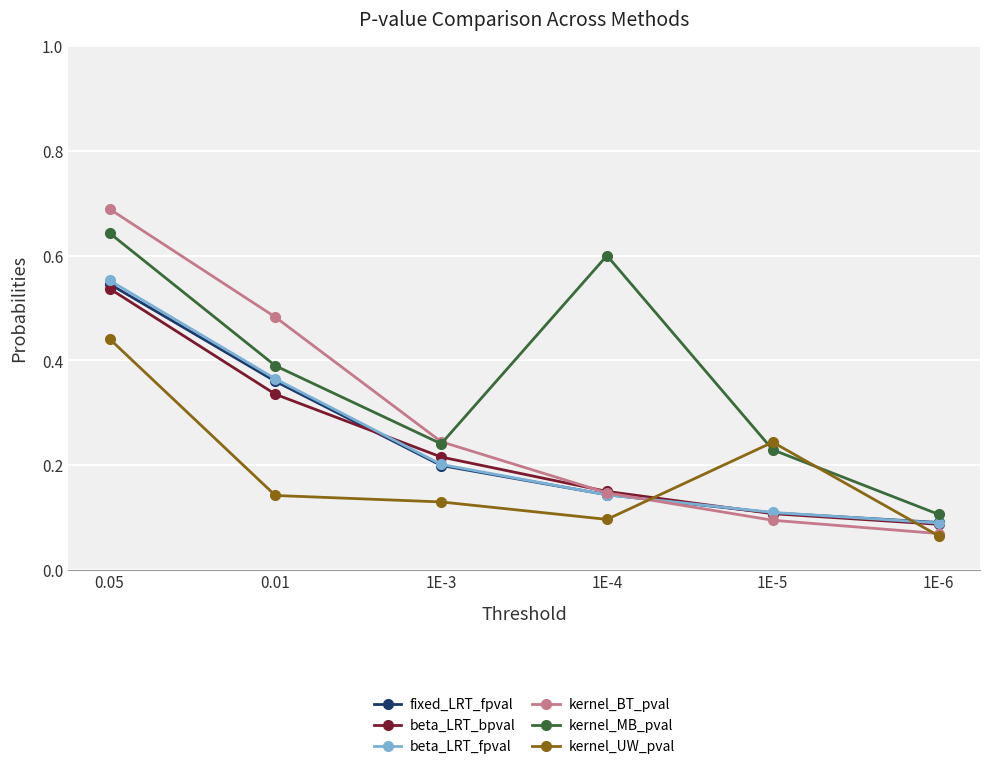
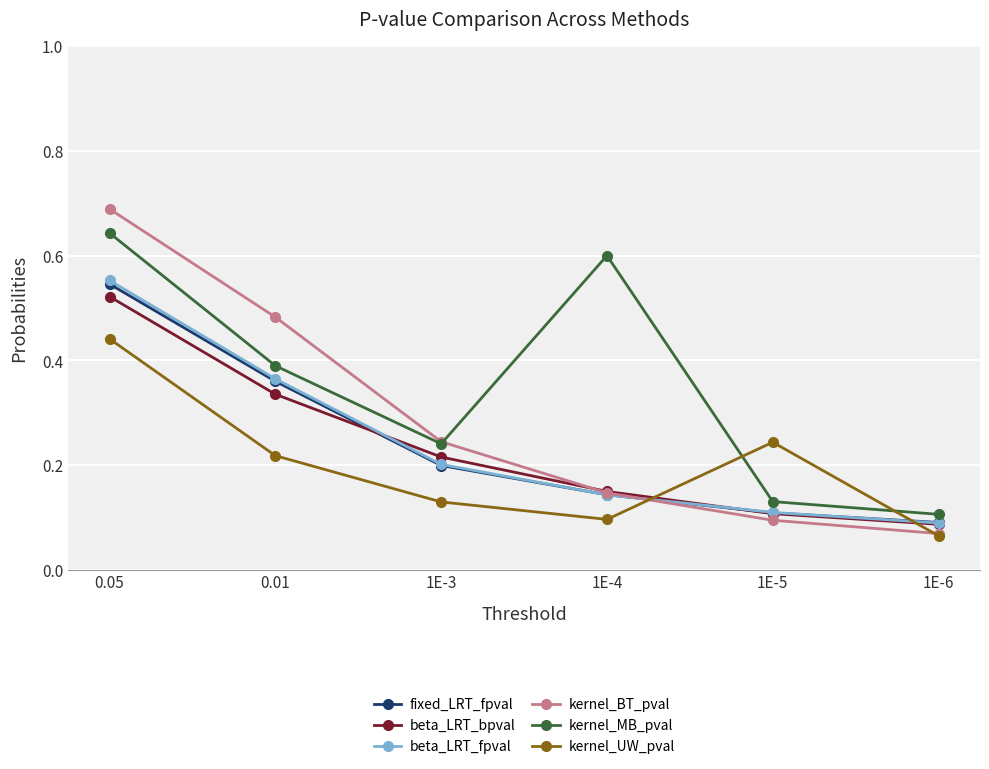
  {
    "fixed_LRT_fpval": {
      "0.05": 0.55
    },
    "beta_LRT_bpval": {
-     "0.05": 0.54,
+     "0.05": 0.52,
      "0.01": 0.34,
      "1E-3": 0.22
    },
    "beta_LRT_fpval": {
      "0.05": 0.55
    },
    "kernel_BT_pval": {
      "0.05": 0.69,
      "0.01": 0.48,
      "1E-5": 0.09
    },
    "kernel_MB_pval": {
      "0.05": 0.64,
      "0.01": 0.39,
      "1E-4": 0.60,
-     "1E-5": 0.23,
+     "1E-5": 0.13,
      "1E-6": 0.11
    },
    "kernel_UW_pval": {
      "0.05": 0.44,
-     "0.01": 0.14,
+     "0.01": 0.22,
      "1E-3": 0.13,
      "1E-4": 0.10,
      "1E-5": 0.24
    }
  }
